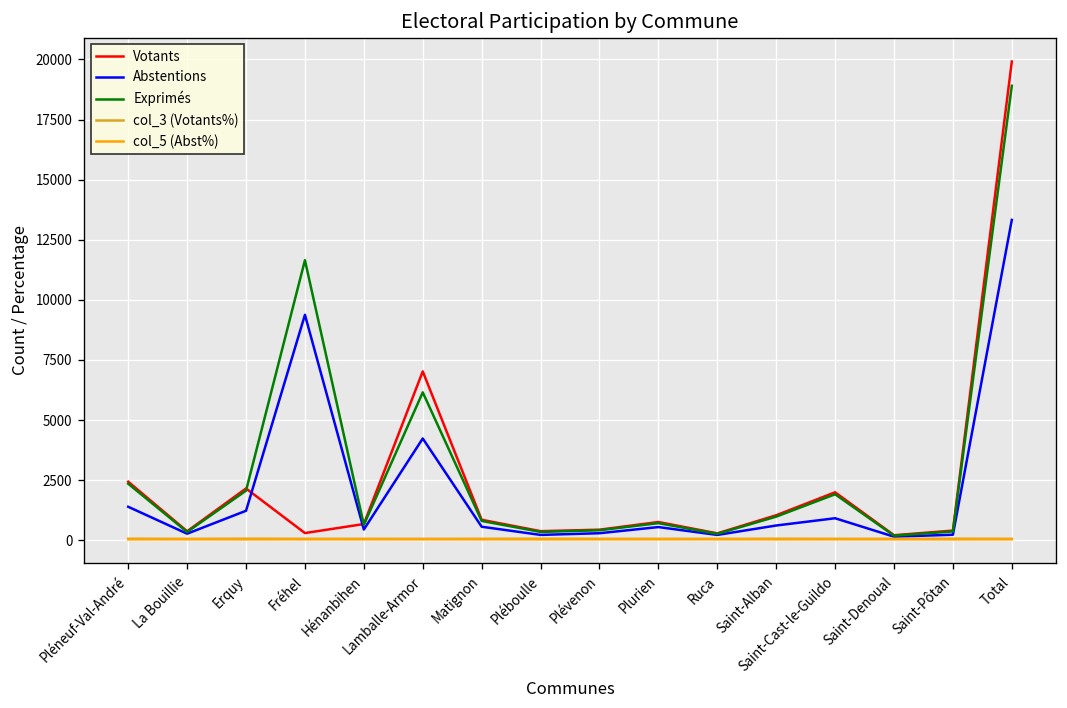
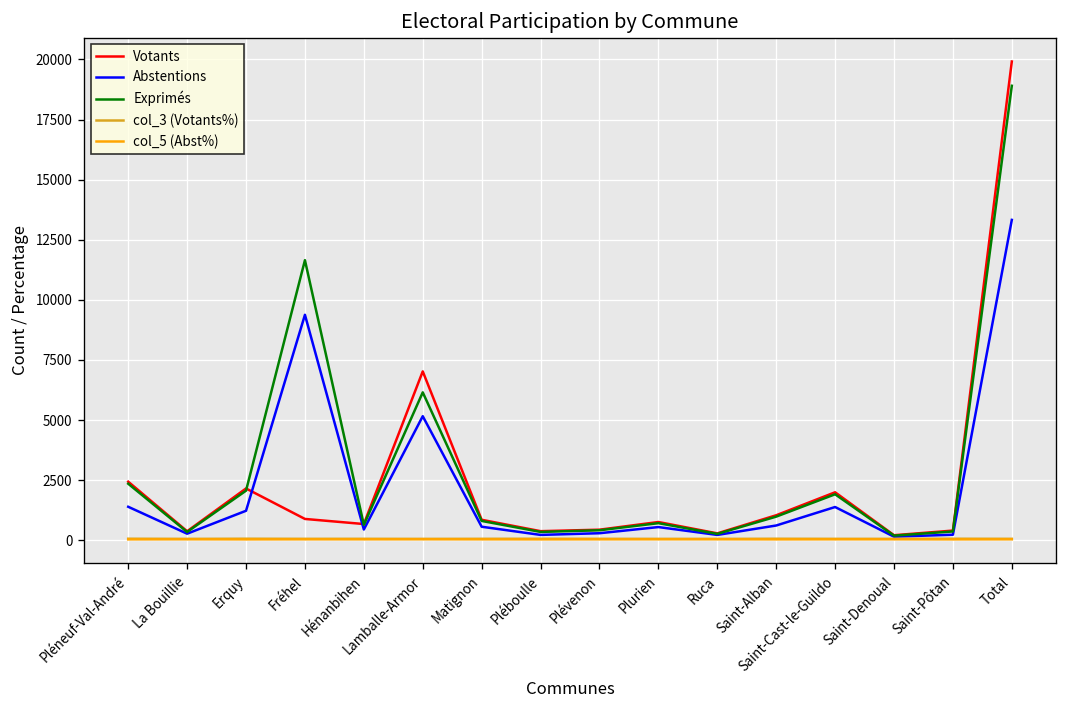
  {
    "Votants": {
-     "Fréhel": 300,
+     "Fréhel": 900,
      "Lamballe-Armor": 7000,
      "Total": 19900
    },
    "Abstentions": {
      "Pléneuf-Val-André": 1400,
      "Erquy": 1200,
      "Fréhel": 9400,
      "Hénanbihen": 400,
-     "Lamballe-Armor": 4200,
+     "Lamballe-Armor": 5200,
      "Matignon": 600,
      "Plurien": 500,
      "Saint-Alban": 600,
-     "Saint-Cast-le-Guildo": 900,
+     "Saint-Cast-le-Guildo": 1400,
      "Saint-Pôtan": 200,
      "Total": 13300
    },
    "Exprimés": {
      "Fréhel": 11700,
      "Lamballe-Armor": 6200,
      "Total": 18900
    }
  }
